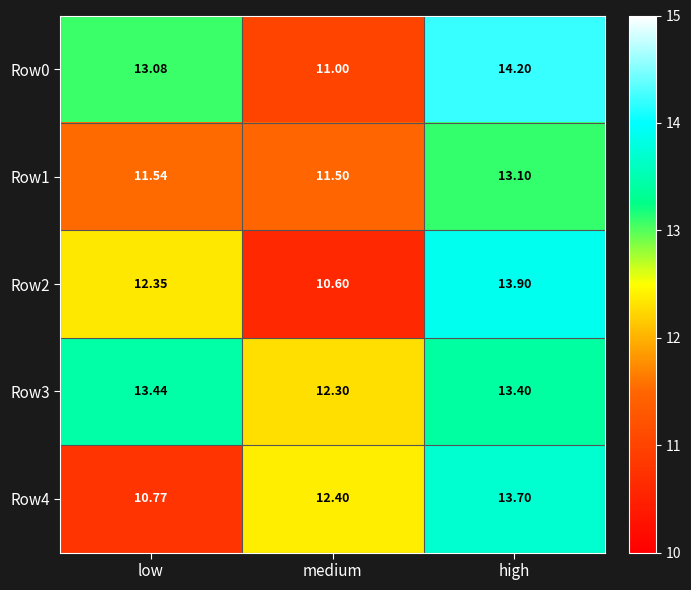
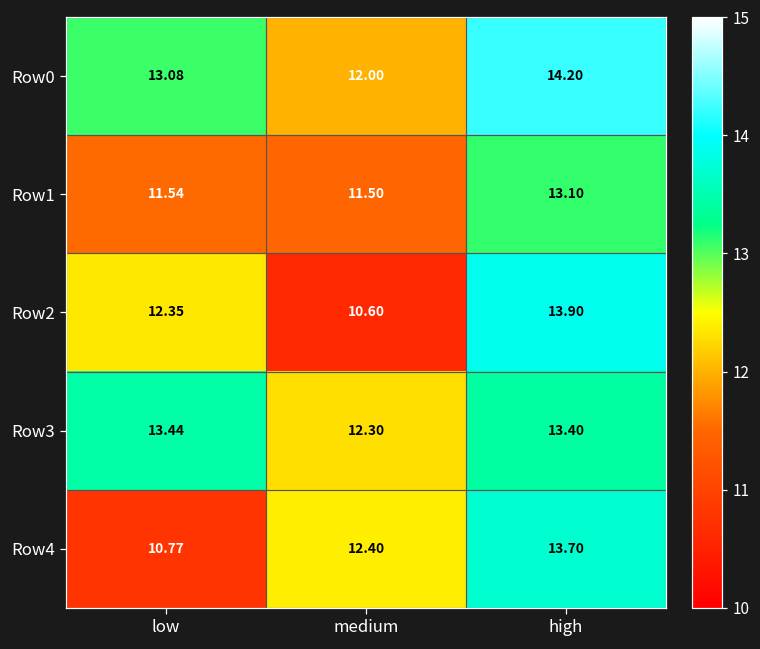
  {
    "Row0": {
      "low": 13.08,
-     "medium": 11.00,
+     "medium": 12.00,
      "high": 14.20
    },
    "Row1": {
      "low": 11.54,
      "medium": 11.50,
      "high": 13.10
    },
    "Row2": {
      "low": 12.35,
      "medium": 10.60,
      "high": 13.90
    },
    "Row3": {
      "low": 13.44,
      "medium": 12.30,
      "high": 13.40
    },
    "Row4": {
      "low": 10.77,
      "medium": 12.40,
      "high": 13.70
    }
  }
